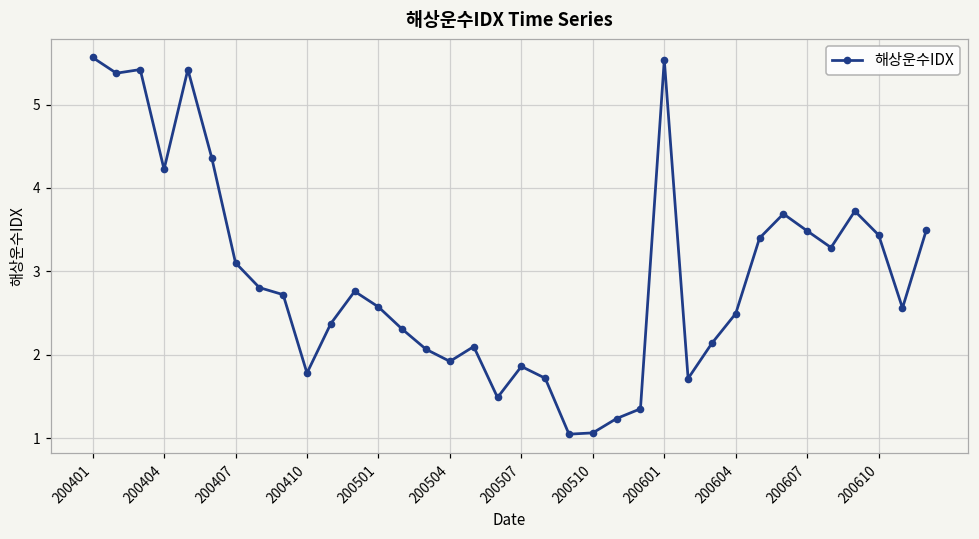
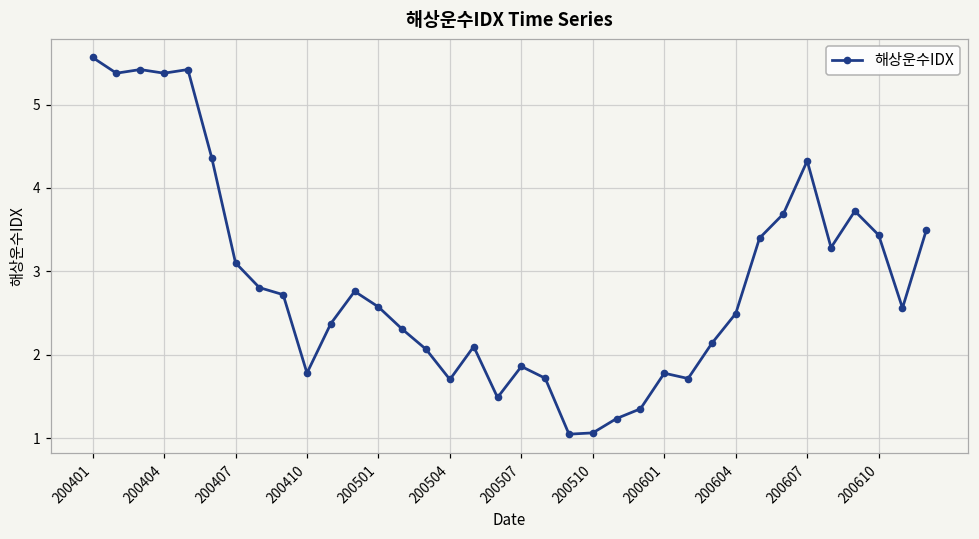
  {
    "200401": 5.6,
-   "200404": 4.2,
+   "200404": 5.4,
    "200407": 3.1,
    "200410": 1.8,
    "200501": 2.6,
-   "200504": 1.9,
+   "200504": 1.7,
    "200507": 1.9,
    "200510": 1.1,
-   "200601": 5.5,
+   "200601": 1.8,
    "200604": 2.5,
-   "200607": 3.5,
+   "200607": 4.3,
    "200610": 3.4
  }
